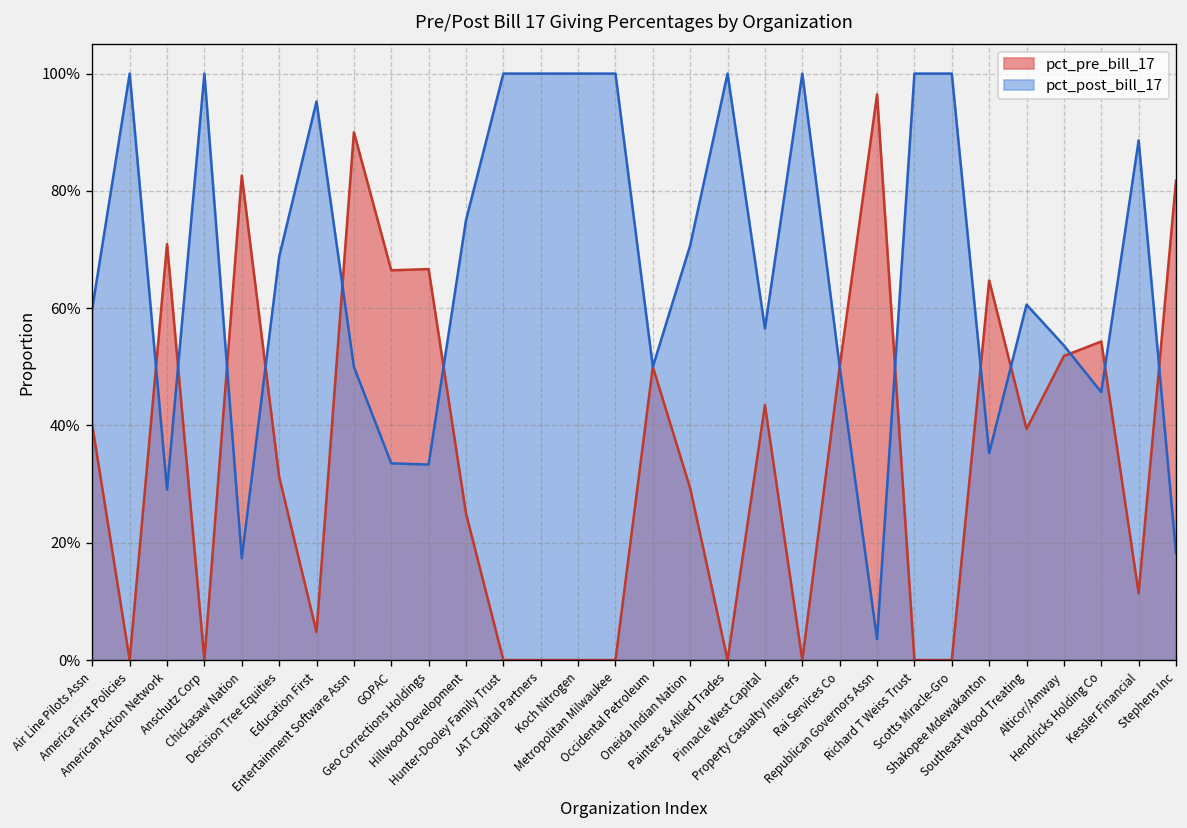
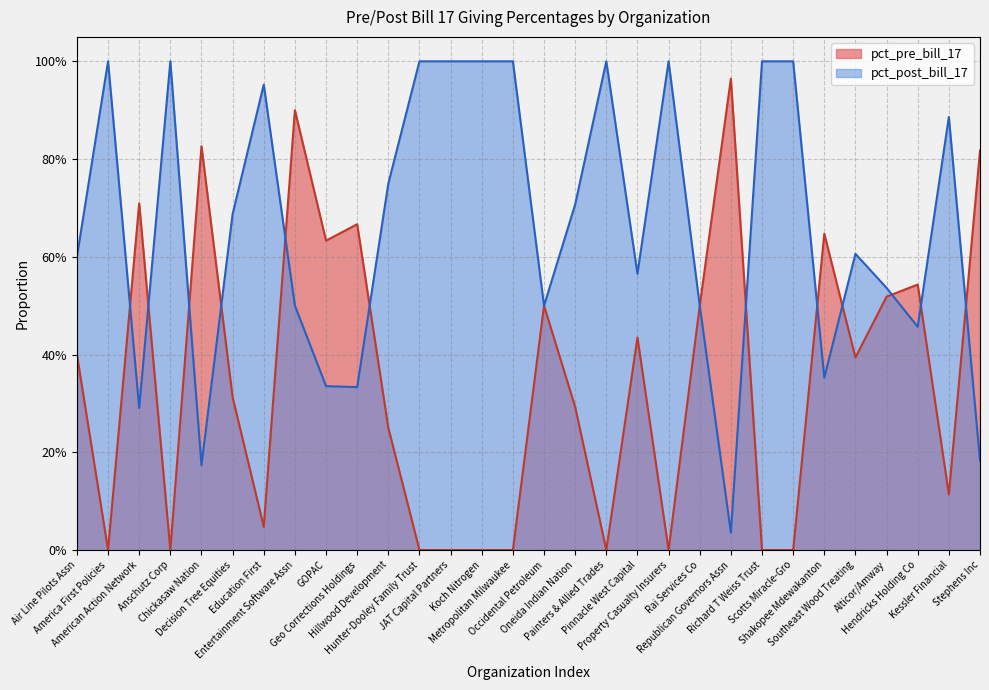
  {
    "pct_pre_bill_17": {
      "Air Line Pilots Assn": "40%",
      "America First Policies": "0%",
      "American Action Network": "71%",
      "Anschutz Corp": "0%",
      "Chickasaw Nation": "83%",
      "Decision Tree Equities": "31%",
      "Education First": "5%",
      "Entertainment Software Assn": "90%",
-     "GOPAC": "66%",
+     "GOPAC": "63%",
      "Geo Corrections Holdings": "67%",
      "Hillwood Development": "25%",
      "Hunter-Dooley Family Trust": "0%",
      "JAT Capital Partners": "0%",
      "Koch Nitrogen": "0%",
      "Metropolitan Milwaukee": "0%",
      "Oneida Indian Nation": "29%",
      "Painters & Allied Trades": "0%",
      "Pinnacle West Capital": "43%",
      "Property Casualty Insurers": "0%",
      "Republican Governors Assn": "96%",
      "Richard T Weiss Trust": "0%",
      "Scotts Miracle-Gro": "0%",
      "Shakopee Mdewakanton": "65%",
      "Southeast Wood Treating": "39%",
      "Alticor/Amway": "52%",
      "Hendricks Holding Co": "54%",
      "Kessler Financial": "11%",
      "Stephens Inc": "82%"
    },
    "pct_post_bill_17": {
      "Air Line Pilots Assn": "60%",
      "America First Policies": "100%",
      "American Action Network": "29%",
      "Anschutz Corp": "100%",
      "Chickasaw Nation": "17%",
      "Decision Tree Equities": "69%",
      "Education First": "95%",
      "Entertainment Software Assn": "50%",
      "GOPAC": "34%",
      "Geo Corrections Holdings": "33%",
      "Hillwood Development": "75%",
      "Hunter-Dooley Family Trust": "100%",
      "JAT Capital Partners": "100%",
      "Koch Nitrogen": "100%",
      "Metropolitan Milwaukee": "100%",
      "Oneida Indian Nation": "71%",
      "Painters & Allied Trades": "100%",
      "Pinnacle West Capital": "57%",
      "Property Casualty Insurers": "100%",
      "Republican Governors Assn": "4%",
      "Richard T Weiss Trust": "100%",
      "Scotts Miracle-Gro": "100%",
      "Shakopee Mdewakanton": "35%",
      "Southeast Wood Treating": "61%",
      "Alticor/Amway": "54%",
      "Hendricks Holding Co": "46%",
      "Kessler Financial": "89%",
      "Stephens Inc": "18%"
    }
  }
